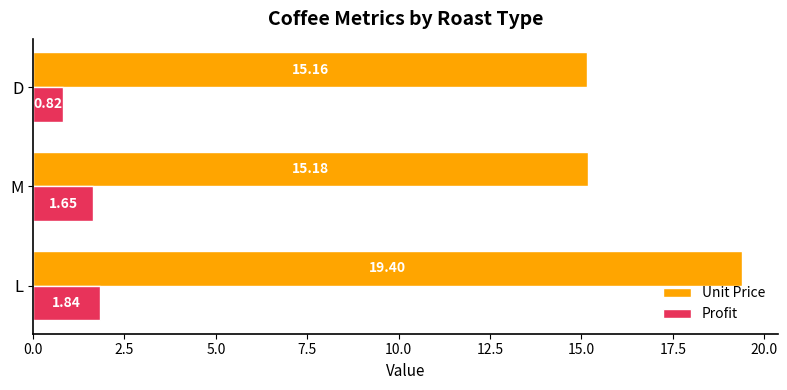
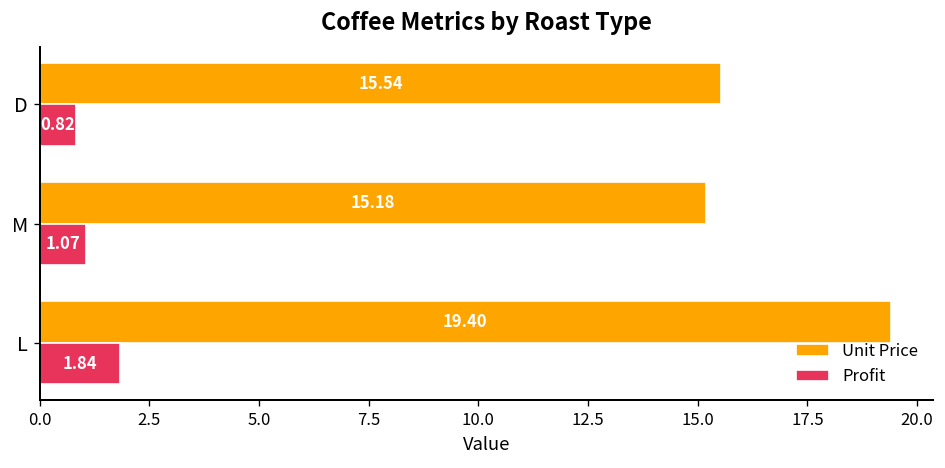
  {
    "Unit Price": {
-     "D": 15.16,
+     "D": 15.54,
      "M": 15.18,
      "L": 19.40
    },
    "Profit": {
      "D": 0.82,
-     "M": 1.65,
+     "M": 1.07,
      "L": 1.84
    }
  }
